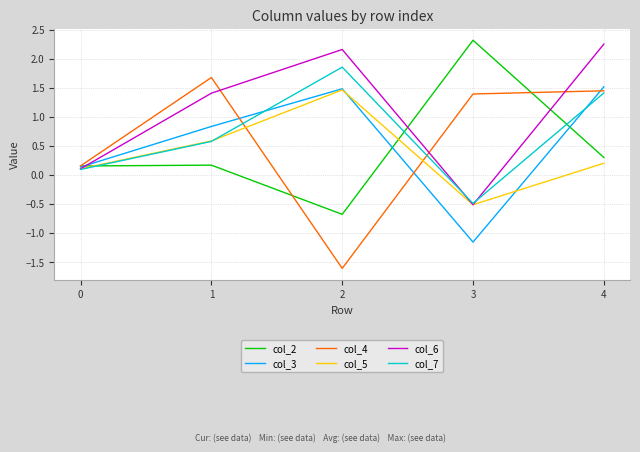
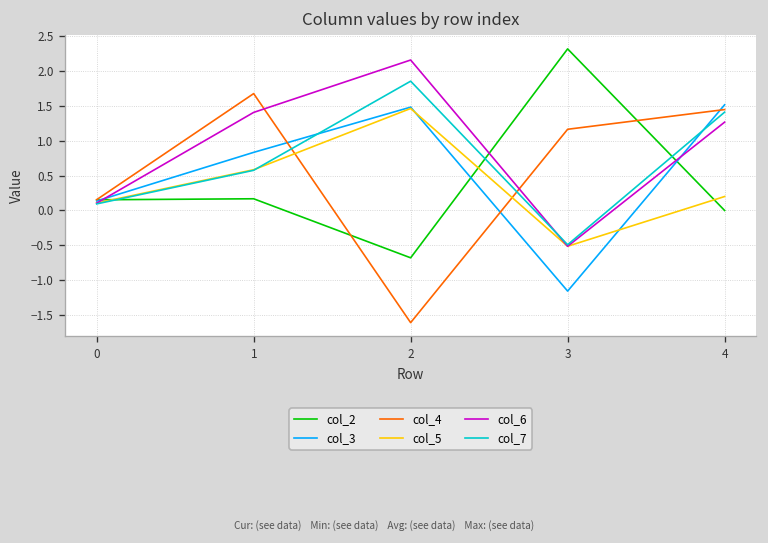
  {
    "col_2": {
      "1": 0.2,
      "2": -0.7,
      "3": 2.3,
-     "4": 0.3
+     "4": 0.0
    },
    "col_3": {
      "1": 0.8,
      "3": -1.2,
      "4": 1.5
    },
    "col_4": {
      "1": 1.7,
      "2": -1.6,
-     "3": 1.4
+     "3": 1.2
    },
    "col_5": {
      "4": 0.2
    },
    "col_6": {
      "1": 1.4,
      "2": 2.2,
-     "4": 2.3
+     "4": 1.3
    },
    "col_7": {
      "2": 1.9
    }
  }
